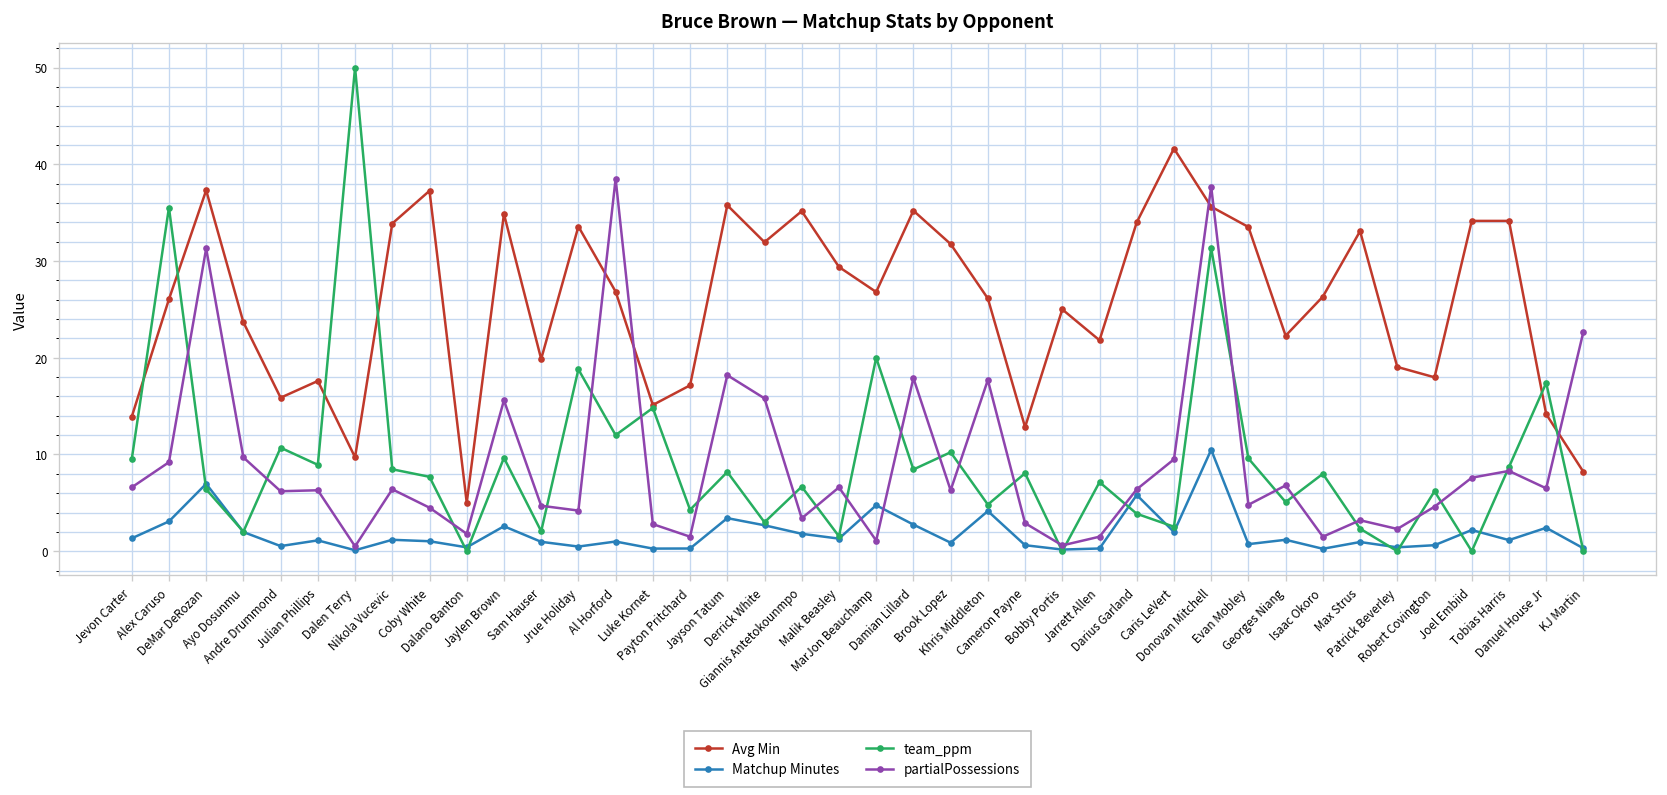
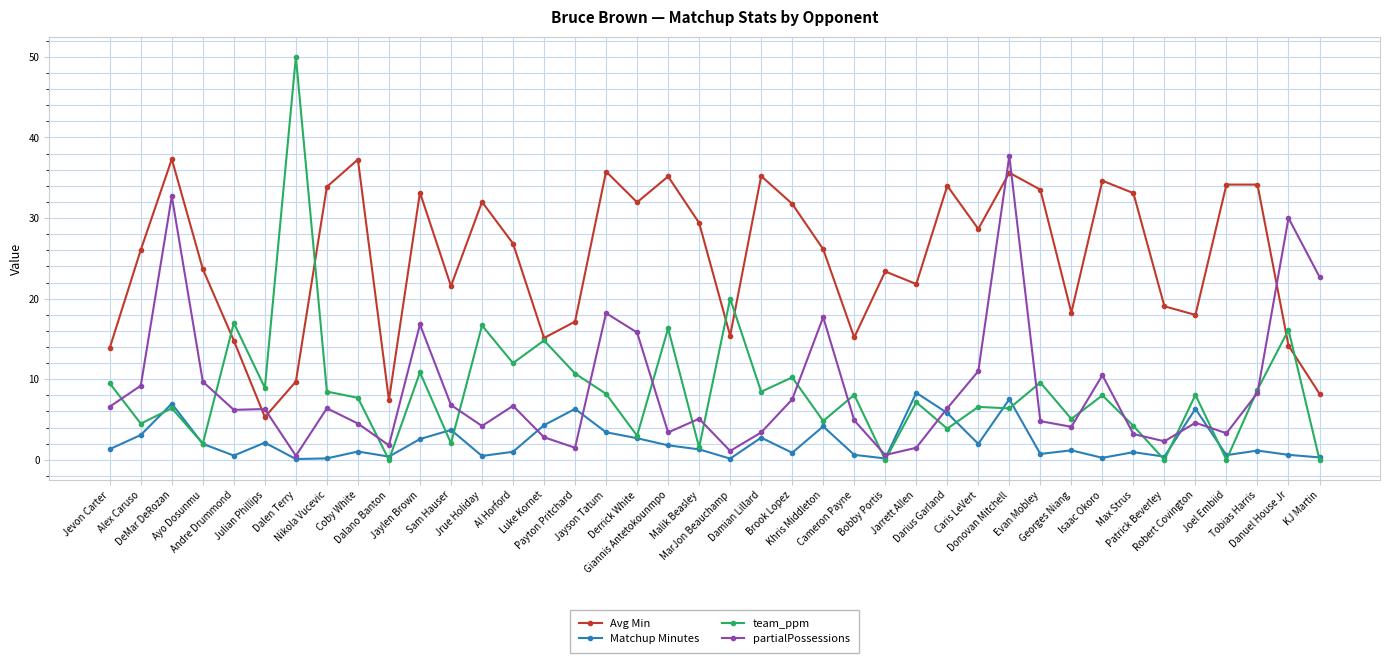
  {
    "Avg Min": {
      "Jevon Carter": 14,
      "Alex Caruso": 26,
      "DeMar DeRozan": 37,
      "Ayo Dosunmu": 24,
-     "Andre Drummond": 16,
-     "Julian Phillips": 18,
+     "Andre Drummond": 15,
+     "Julian Phillips": 5,
      "Dalen Terry": 10,
      "Nikola Vucevic": 34,
      "Coby White": 37,
-     "Dalano Banton": 5,
-     "Jaylen Brown": 35,
-     "Sam Hauser": 20,
-     "Jrue Holiday": 34,
+     "Dalano Banton": 7,
+     "Jaylen Brown": 33,
+     "Sam Hauser": 22,
+     "Jrue Holiday": 32,
      "Al Horford": 27,
      "Payton Pritchard": 17,
      "Jayson Tatum": 36,
      "Derrick White": 32,
      "Giannis Antetokounmpo": 35,
      "Malik Beasley": 29,
-     "MarJon Beauchamp": 27,
+     "MarJon Beauchamp": 15,
      "Damian Lillard": 35,
      "Brook Lopez": 32,
      "Khris Middleton": 26,
-     "Cameron Payne": 13,
-     "Bobby Portis": 25,
+     "Cameron Payne": 15,
+     "Bobby Portis": 23,
      "Jarrett Allen": 22,
      "Darius Garland": 34,
-     "Caris LeVert": 42,
+     "Caris LeVert": 29,
      "Donovan Mitchell": 36,
      "Evan Mobley": 34,
-     "Georges Niang": 22,
-     "Isaac Okoro": 26,
+     "Georges Niang": 18,
+     "Isaac Okoro": 35,
      "Max Strus": 33,
      "Patrick Beverley": 19,
      "Robert Covington": 18,
      "Joel Embiid": 34,
      "Tobias Harris": 34,
      "Danuel House Jr": 14,
      "KJ Martin": 8
    },
    "Matchup Minutes": {
      "Jevon Carter": 1,
      "Alex Caruso": 3,
      "DeMar DeRozan": 7,
      "Andre Drummond": 1,
-     "Julian Phillips": 1,
+     "Julian Phillips": 2,
      "Dalen Terry": 0,
-     "Nikola Vucevic": 1,
+     "Nikola Vucevic": 0,
      "Coby White": 1,
      "Dalano Banton": 0,
      "Jaylen Brown": 3,
-     "Sam Hauser": 1,
+     "Sam Hauser": 4,
      "Jrue Holiday": 0,
      "Al Horford": 1,
-     "Luke Kornet": 0,
-     "Payton Pritchard": 0,
+     "Luke Kornet": 4,
+     "Payton Pritchard": 6,
      "Jayson Tatum": 3,
      "Giannis Antetokounmpo": 2,
-     "MarJon Beauchamp": 5,
+     "MarJon Beauchamp": 0,
      "Damian Lillard": 3,
      "Brook Lopez": 1,
      "Khris Middleton": 4,
      "Cameron Payne": 1,
-     "Jarrett Allen": 0,
+     "Jarrett Allen": 8,
      "Darius Garland": 6,
      "Caris LeVert": 2,
-     "Donovan Mitchell": 10,
+     "Donovan Mitchell": 8,
      "Evan Mobley": 1,
      "Georges Niang": 1,
      "Isaac Okoro": 0,
      "Max Strus": 1,
      "Patrick Beverley": 0,
-     "Robert Covington": 1,
-     "Joel Embiid": 2,
+     "Robert Covington": 6,
+     "Joel Embiid": 1,
      "Tobias Harris": 1,
-     "Danuel House Jr": 2
+     "Danuel House Jr": 1
    },
    "team_ppm": {
      "Jevon Carter": 9,
-     "Alex Caruso": 36,
+     "Alex Caruso": 4,
      "DeMar DeRozan": 6,
-     "Andre Drummond": 11,
+     "Andre Drummond": 17,
      "Julian Phillips": 9,
      "Dalen Terry": 50,
      "Nikola Vucevic": 8,
      "Coby White": 8,
      "Dalano Banton": 0,
-     "Jaylen Brown": 10,
+     "Jaylen Brown": 11,
      "Sam Hauser": 2,
-     "Jrue Holiday": 19,
+     "Jrue Holiday": 17,
      "Al Horford": 12,
-     "Payton Pritchard": 4,
+     "Payton Pritchard": 11,
      "Jayson Tatum": 8,
-     "Giannis Antetokounmpo": 7,
+     "Giannis Antetokounmpo": 16,
      "MarJon Beauchamp": 20,
      "Damian Lillard": 8,
      "Brook Lopez": 10,
      "Khris Middleton": 5,
      "Cameron Payne": 8,
      "Jarrett Allen": 7,
      "Darius Garland": 4,
-     "Caris LeVert": 3,
-     "Donovan Mitchell": 31,
+     "Caris LeVert": 7,
+     "Donovan Mitchell": 6,
      "Evan Mobley": 10,
      "Georges Niang": 5,
      "Isaac Okoro": 8,
-     "Max Strus": 2,
+     "Max Strus": 4,
      "Patrick Beverley": 0,
-     "Robert Covington": 6,
+     "Robert Covington": 8,
      "Joel Embiid": 0,
      "Tobias Harris": 9,
-     "Danuel House Jr": 17
+     "Danuel House Jr": 16
    },
    "partialPossessions": {
      "Jevon Carter": 7,
      "Alex Caruso": 9,
-     "DeMar DeRozan": 31,
+     "DeMar DeRozan": 33,
      "Ayo Dosunmu": 10,
      "Andre Drummond": 6,
      "Julian Phillips": 6,
      "Dalen Terry": 1,
      "Nikola Vucevic": 6,
      "Coby White": 5,
      "Dalano Banton": 2,
-     "Jaylen Brown": 16,
-     "Sam Hauser": 5,
+     "Jaylen Brown": 17,
+     "Sam Hauser": 7,
      "Jrue Holiday": 4,
-     "Al Horford": 39,
+     "Al Horford": 7,
      "Luke Kornet": 3,
      "Payton Pritchard": 2,
      "Jayson Tatum": 18,
      "Derrick White": 16,
      "Giannis Antetokounmpo": 3,
-     "Malik Beasley": 7,
+     "Malik Beasley": 5,
      "MarJon Beauchamp": 1,
-     "Damian Lillard": 18,
-     "Brook Lopez": 6,
+     "Damian Lillard": 3,
+     "Brook Lopez": 8,
      "Khris Middleton": 18,
-     "Cameron Payne": 3,
+     "Cameron Payne": 5,
      "Bobby Portis": 1,
      "Jarrett Allen": 2,
      "Darius Garland": 6,
-     "Caris LeVert": 10,
+     "Caris LeVert": 11,
      "Donovan Mitchell": 38,
      "Evan Mobley": 5,
-     "Georges Niang": 7,
-     "Isaac Okoro": 2,
+     "Georges Niang": 4,
+     "Isaac Okoro": 11,
      "Max Strus": 3,
      "Patrick Beverley": 2,
      "Robert Covington": 5,
-     "Joel Embiid": 8,
+     "Joel Embiid": 3,
      "Tobias Harris": 8,
-     "Danuel House Jr": 7,
+     "Danuel House Jr": 30,
      "KJ Martin": 23
    }
  }
